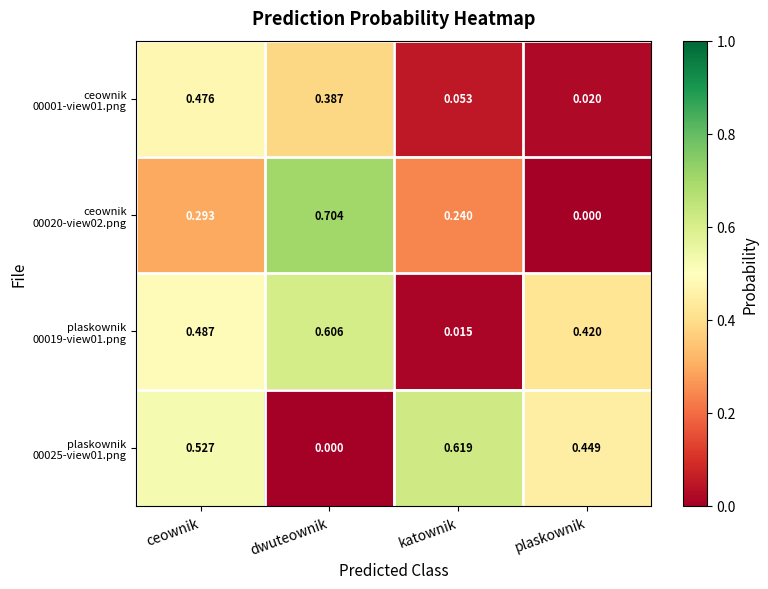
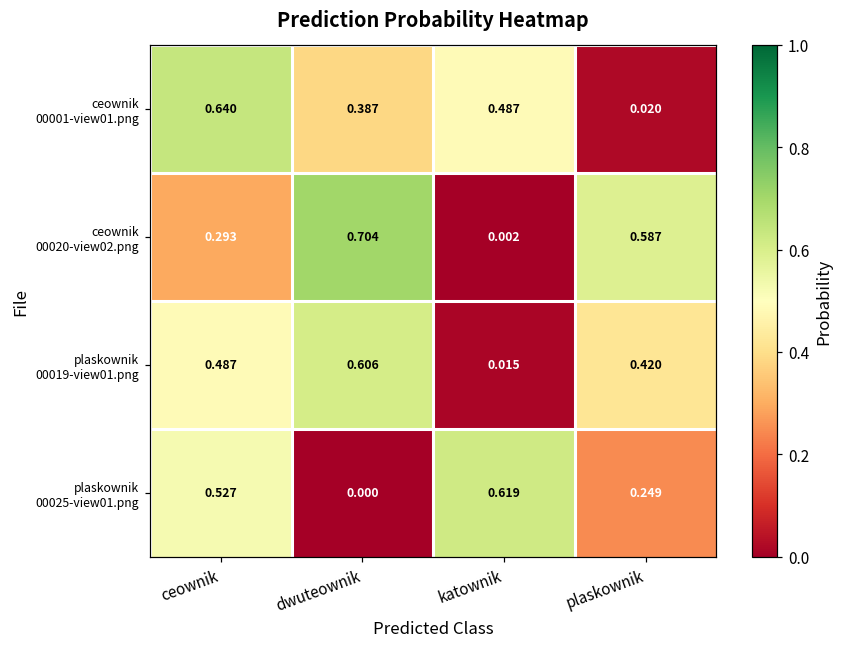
  {
    "ceownik 00001-view01.png": {
-     "ceownik": 0.476,
+     "ceownik": 0.640,
      "dwuteownik": 0.387,
-     "katownik": 0.053,
+     "katownik": 0.487,
      "plaskownik": 0.020
    },
    "ceownik 00020-view02.png": {
      "ceownik": 0.293,
      "dwuteownik": 0.704,
-     "katownik": 0.240,
-     "plaskownik": 0.000
+     "katownik": 0.002,
+     "plaskownik": 0.587
    },
    "plaskownik 00019-view01.png": {
      "ceownik": 0.487,
      "dwuteownik": 0.606,
      "katownik": 0.015,
      "plaskownik": 0.420
    },
    "plaskownik 00025-view01.png": {
      "ceownik": 0.527,
      "dwuteownik": 0.000,
      "katownik": 0.619,
-     "plaskownik": 0.449
+     "plaskownik": 0.249
    }
  }
